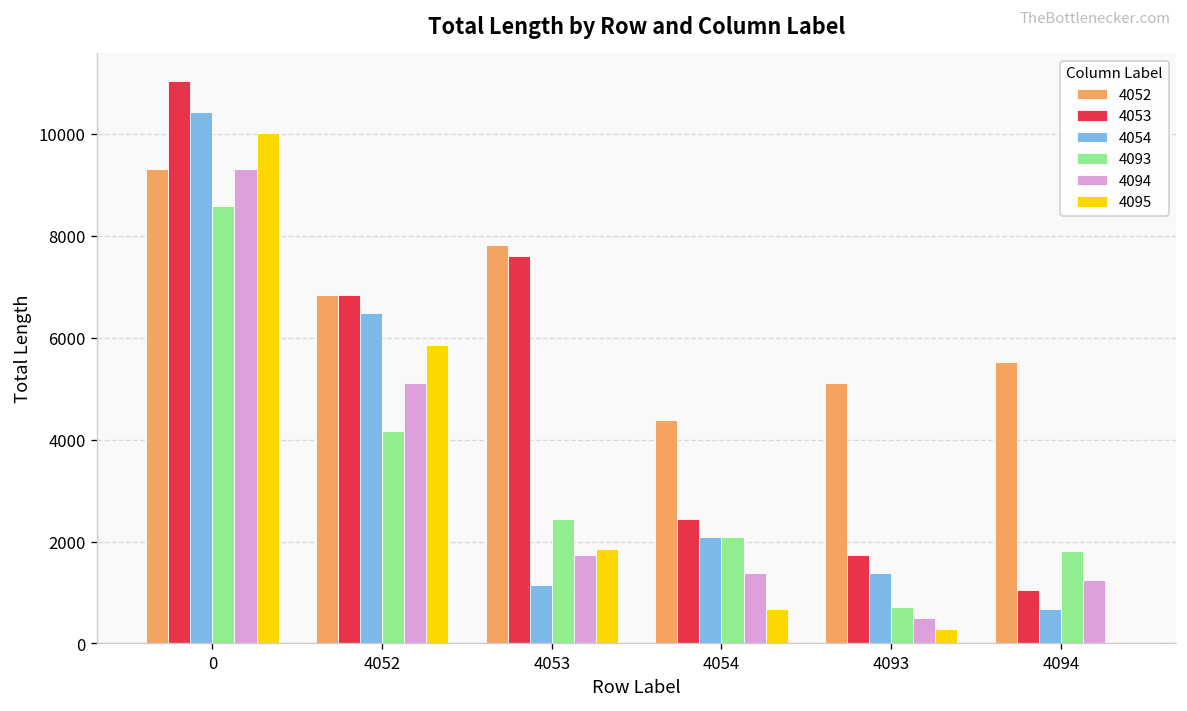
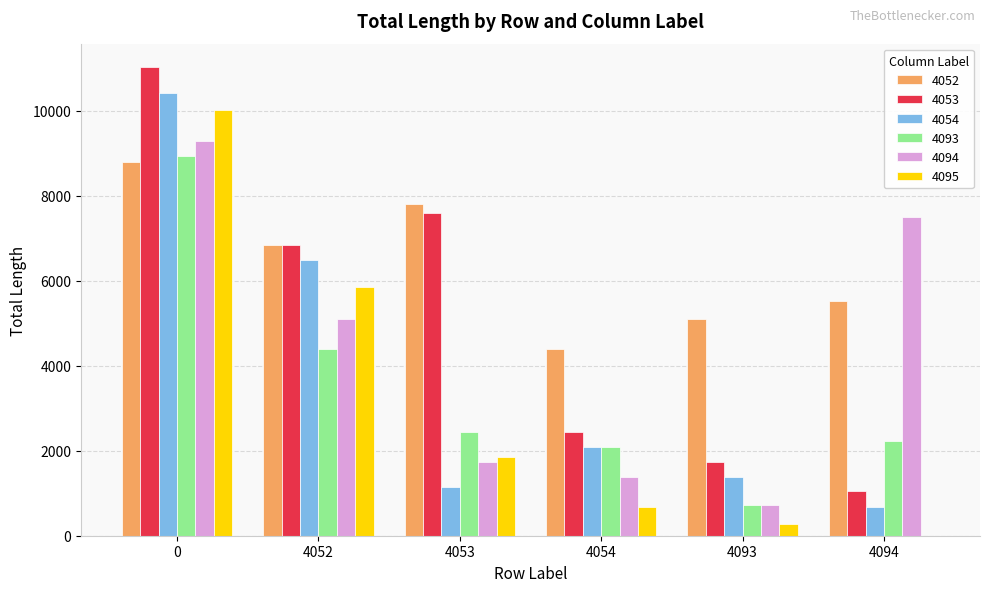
  {
    "4052": {
-     "0": 9300,
+     "0": 8800,
      "4052": 6800,
      "4053": 7800,
      "4054": 4400,
      "4093": 5100,
      "4094": 5500
    },
    "4053": {
      "0": 11000,
      "4052": 6800,
      "4053": 7600,
      "4054": 2400,
      "4093": 1700,
      "4094": 1100
    },
    "4054": {
      "0": 10400,
      "4052": 6500,
      "4053": 1200,
      "4054": 2100,
      "4093": 1400,
      "4094": 700
    },
    "4093": {
-     "0": 8600,
-     "4052": 4200,
+     "0": 8900,
+     "4052": 4400,
      "4053": 2400,
      "4054": 2100,
      "4093": 700,
-     "4094": 1800
+     "4094": 2200
    },
    "4094": {
      "0": 9300,
      "4052": 5100,
      "4053": 1700,
      "4054": 1400,
-     "4093": 500,
-     "4094": 1200
+     "4093": 700,
+     "4094": 7500
    },
    "4095": {
      "0": 10000,
      "4052": 5800,
      "4053": 1800,
      "4054": 700,
      "4093": 300,
      "4094": 0
    }
  }
